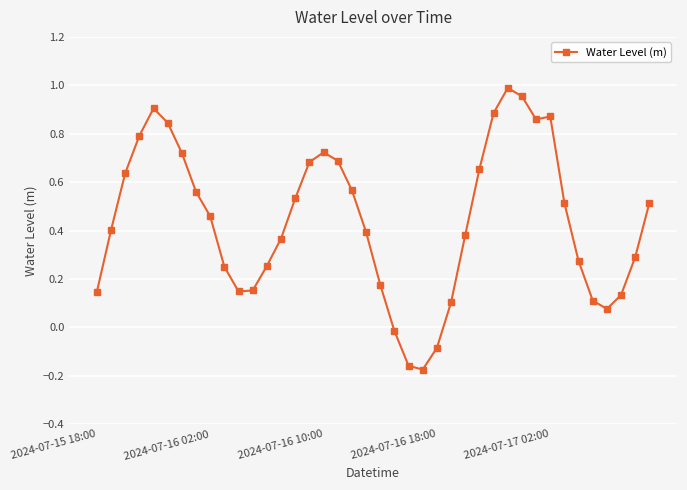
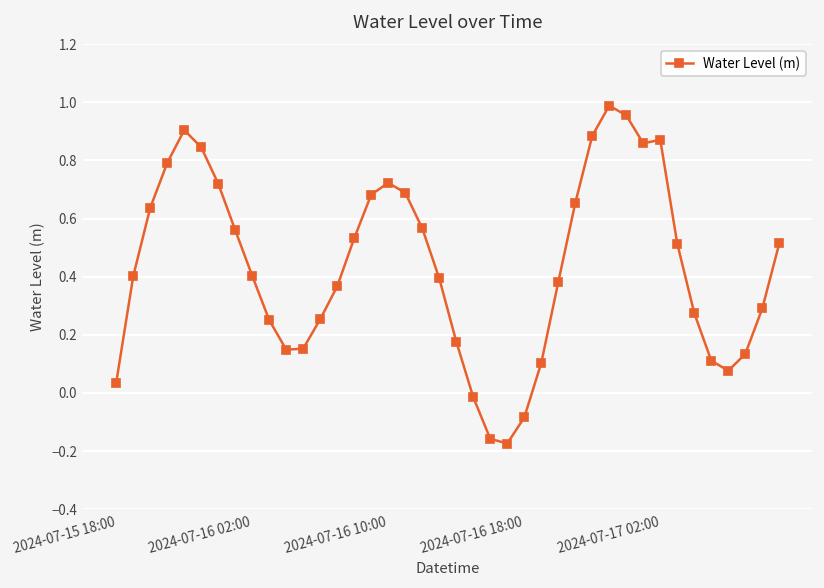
  {
-   "2024-07-15 18:00": 0.15,
-   "2024-07-16 02:00": 0.46,
+   "2024-07-15 18:00": 0.04,
+   "2024-07-16 02:00": 0.40,
    "2024-07-16 10:00": 0.72,
    "2024-07-16 18:00": -0.08,
    "2024-07-17 02:00": 0.87
  }
